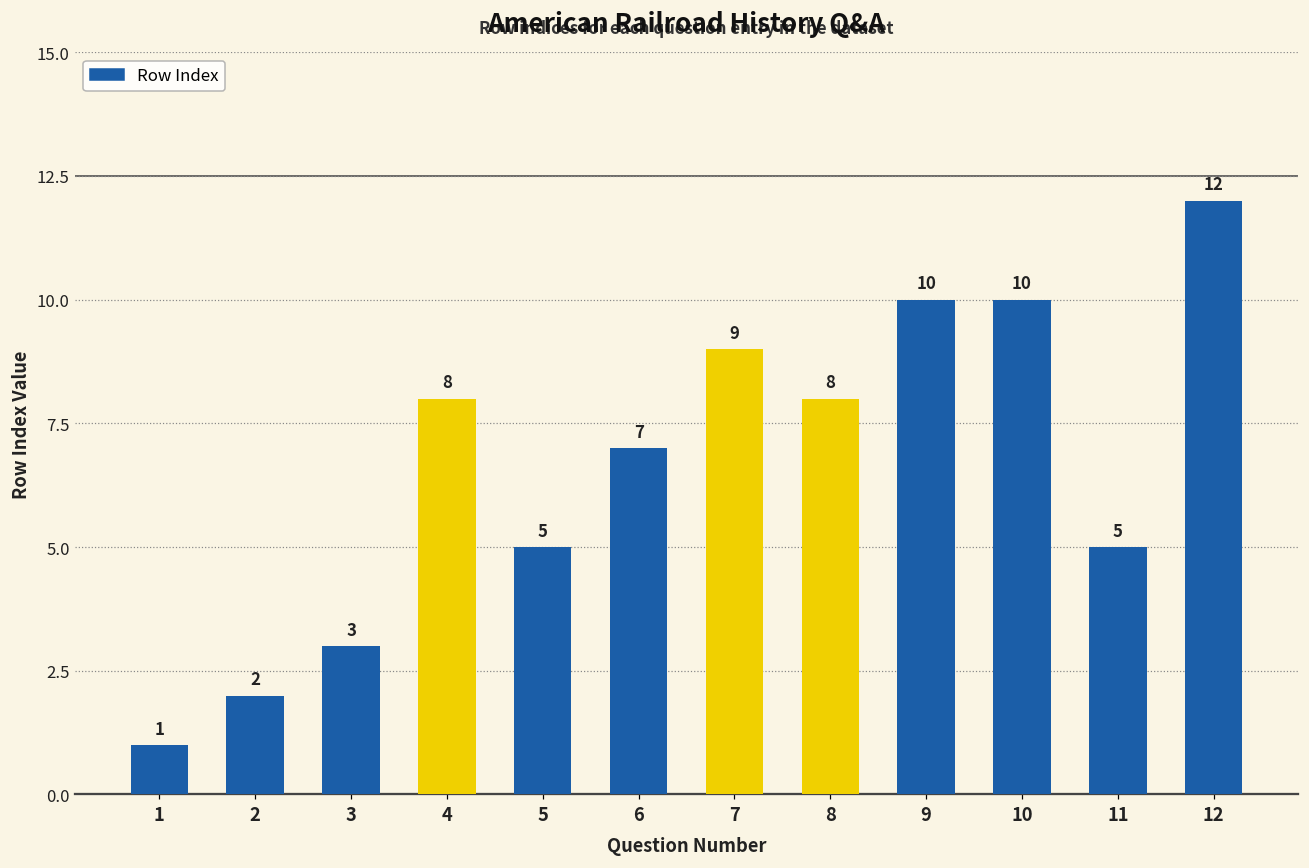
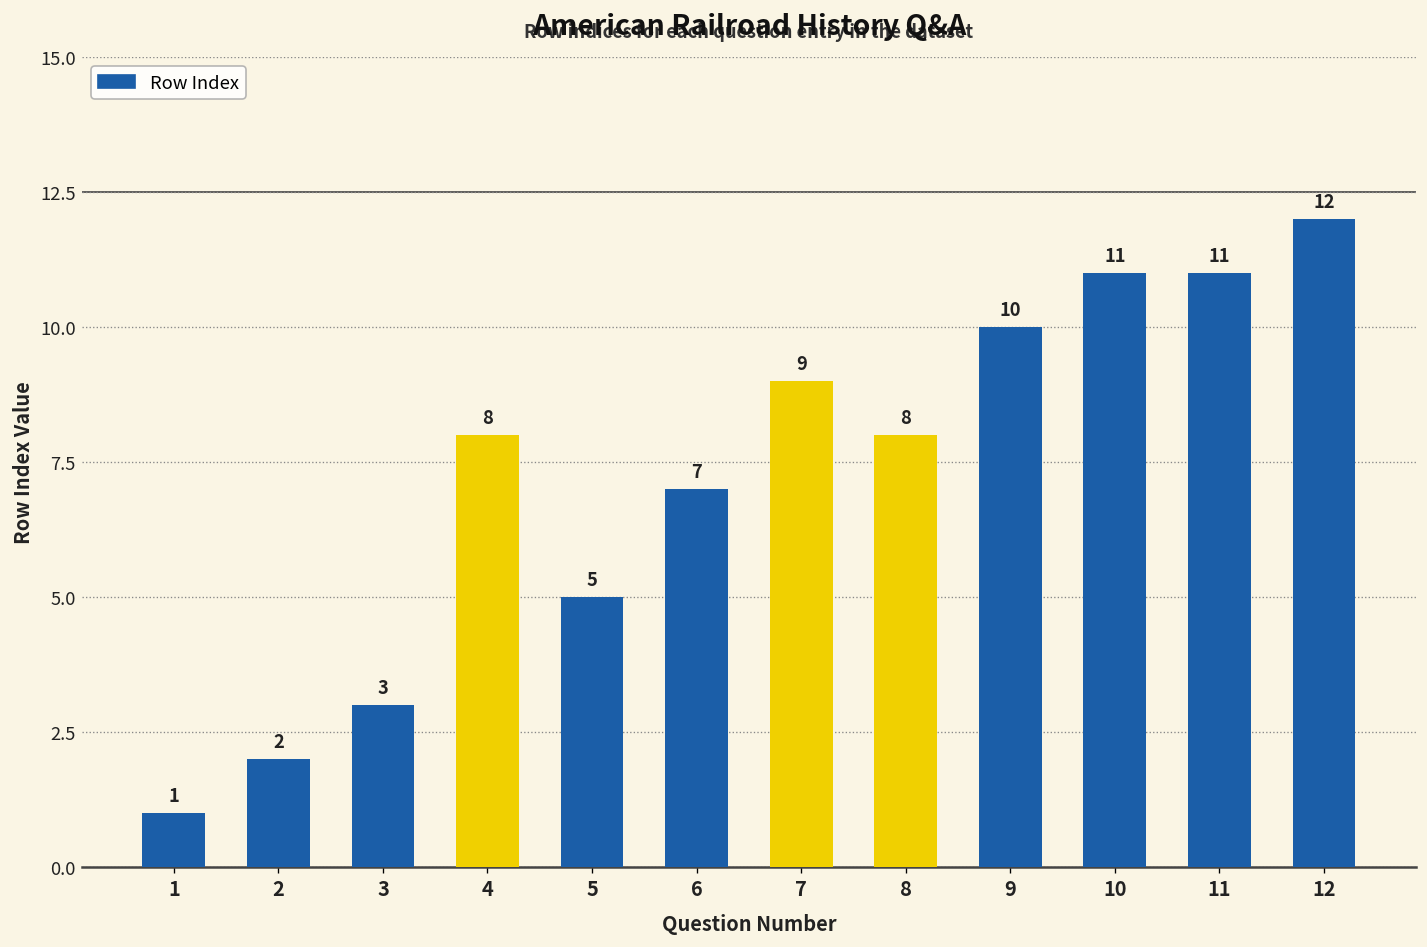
  {
    "1": 1,
    "2": 2,
    "3": 3,
    "4": 8,
    "5": 5,
    "6": 7,
    "7": 9,
    "8": 8,
    "9": 10,
-   "10": 10,
-   "11": 5,
+   "10": 11,
+   "11": 11,
    "12": 12
  }
